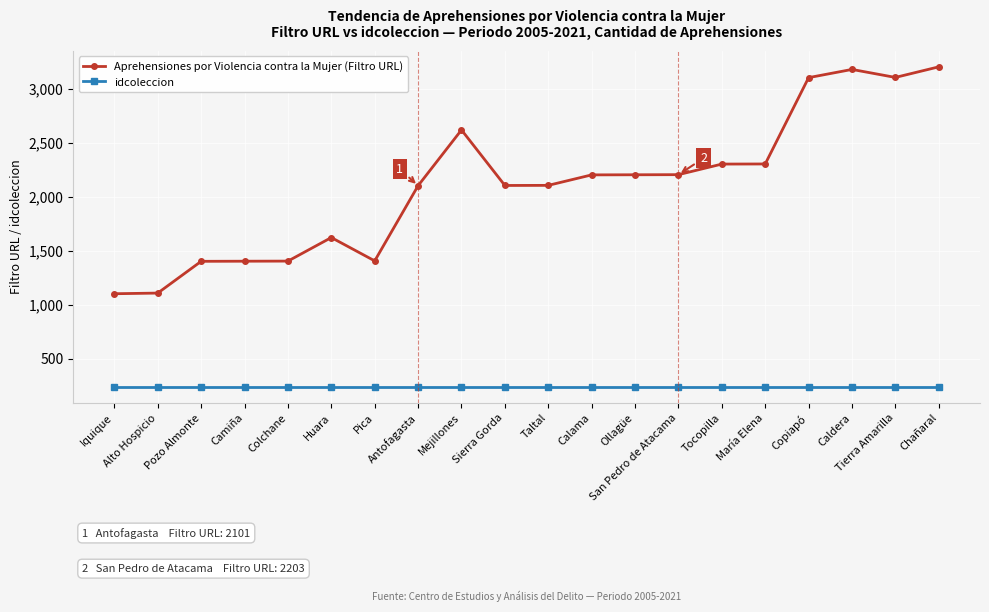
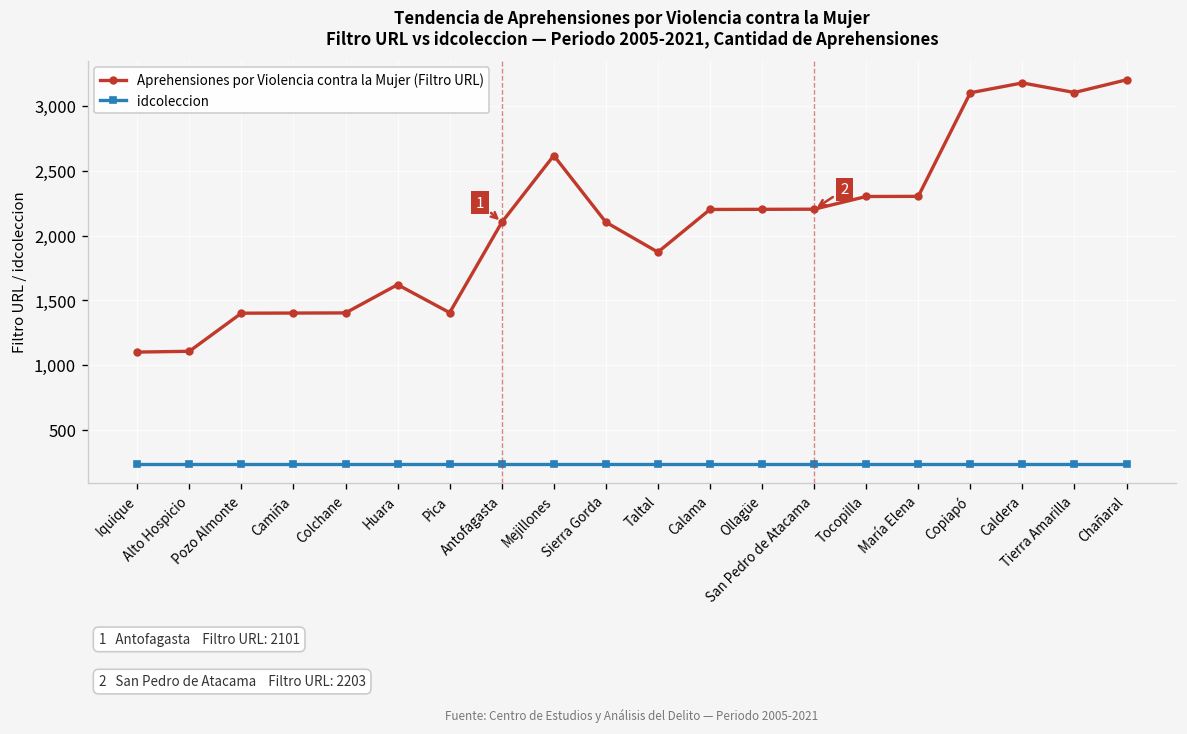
  {
    "Aprehensiones por Violencia contra la Mujer (Filtro URL)": {
      "Iquique": "1,100",
      "Alto Hospicio": "1,110",
      "Pozo Almonte": "1,400",
      "Camiña": "1,400",
      "Colchane": "1,400",
      "Huara": "1,620",
      "Pica": "1,410",
      "Mejillones": "2,620",
      "Sierra Gorda": "2,100",
-     "Taltal": "2,100",
+     "Taltal": "1,870",
      "Calama": "2,200",
      "Ollagüe": "2,200",
      "Tocopilla": "2,300",
      "María Elena": "2,300",
      "Copiapó": "3,100",
      "Caldera": "3,180",
      "Tierra Amarilla": "3,100",
      "Chañaral": "3,200"
    },
    "idcoleccion": {
      "Iquique": "240",
      "Alto Hospicio": "240",
      "Pozo Almonte": "240",
      "Camiña": "240",
      "Colchane": "240",
      "Huara": "240",
      "Pica": "240",
      "Antofagasta": "240",
      "Mejillones": "240",
      "Sierra Gorda": "240",
      "Taltal": "240",
      "Calama": "240",
      "Ollagüe": "240",
      "San Pedro de Atacama": "240",
      "Tocopilla": "240",
      "María Elena": "240",
      "Copiapó": "240",
      "Caldera": "240",
      "Tierra Amarilla": "240",
      "Chañaral": "240"
    }
  }
